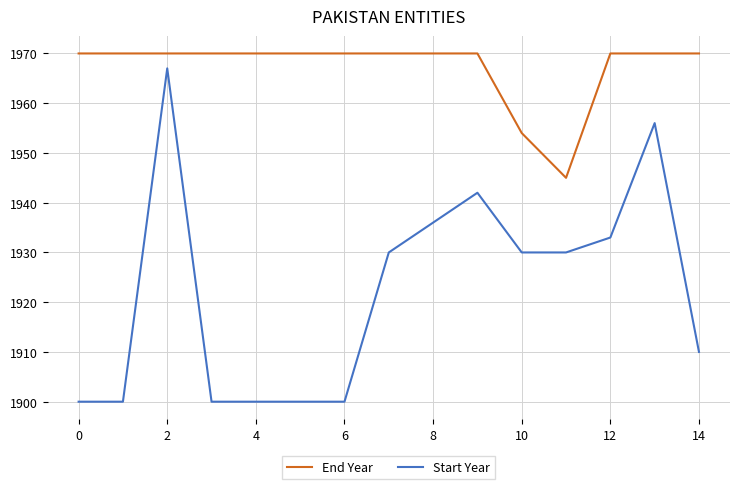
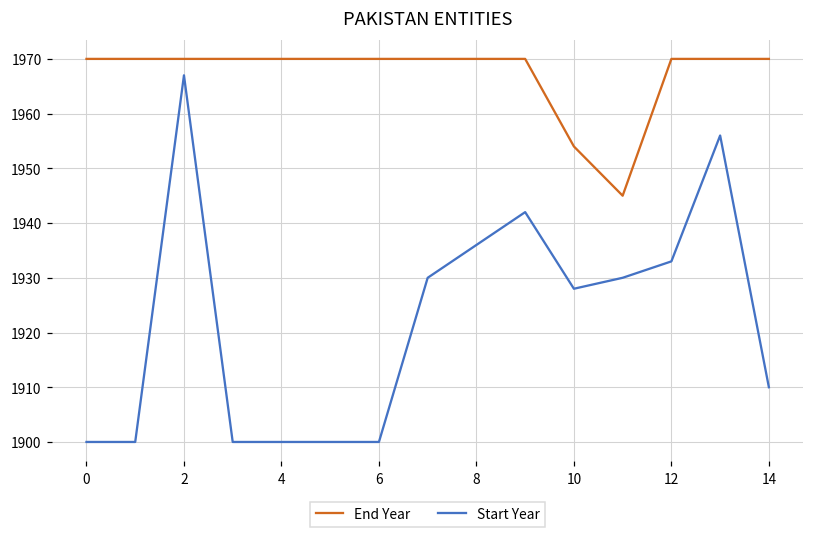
  {
    "End Year": {
      "0": 1970,
      "2": 1970,
      "4": 1970,
      "6": 1970,
      "8": 1970,
      "10": 1954,
      "12": 1970,
      "14": 1970
    },
    "Start Year": {
      "0": 1900,
      "2": 1967,
      "4": 1900,
      "6": 1900,
      "8": 1936,
-     "10": 1930,
+     "10": 1928,
      "12": 1933,
      "14": 1910
    }
  }
